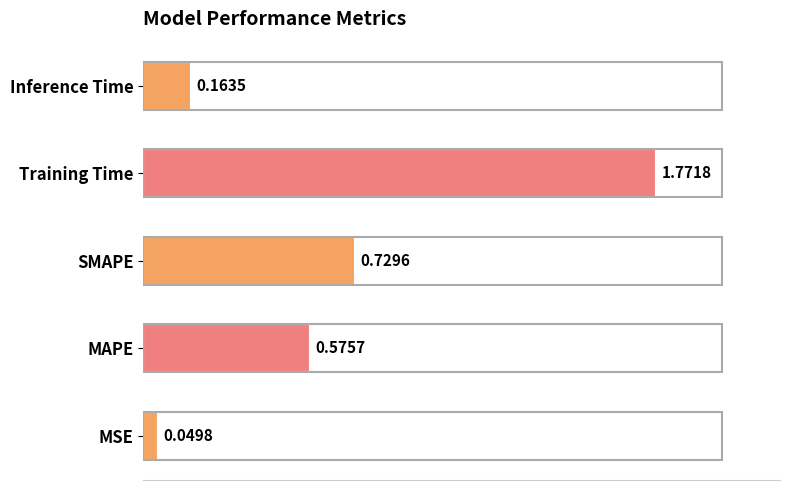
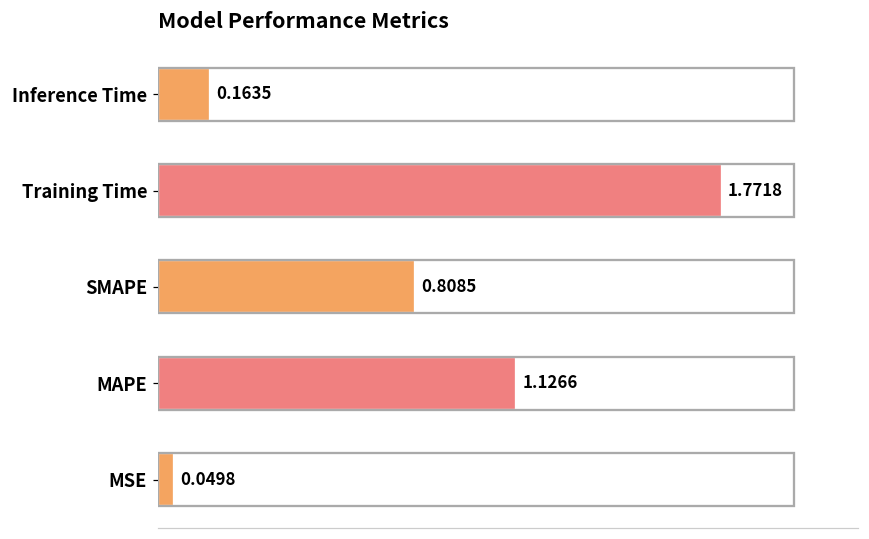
  {
    "Inference Time": 0.1635,
    "Training Time": 1.7718,
-   "SMAPE": 0.7296,
-   "MAPE": 0.5757,
+   "SMAPE": 0.8085,
+   "MAPE": 1.1266,
    "MSE": 0.0498
  }
